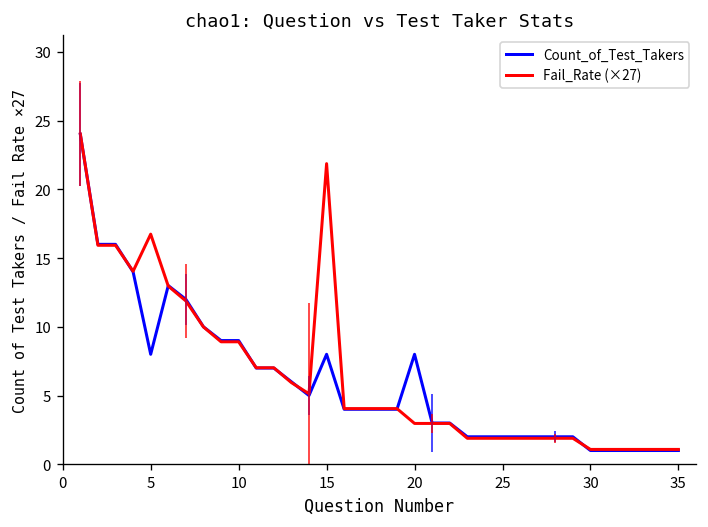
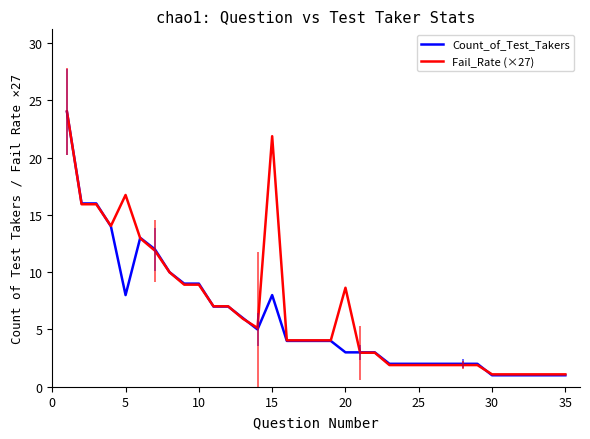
  {
    "Count_of_Test_Takers": {
      "5": 8,
      "15": 8,
-     "20": 8
+     "20": 3
    },
    "Fail_Rate (×27)": {
      "5": 16.7,
      "15": 21.9,
-     "20": 3.0
+     "20": 8.6
    }
  }
